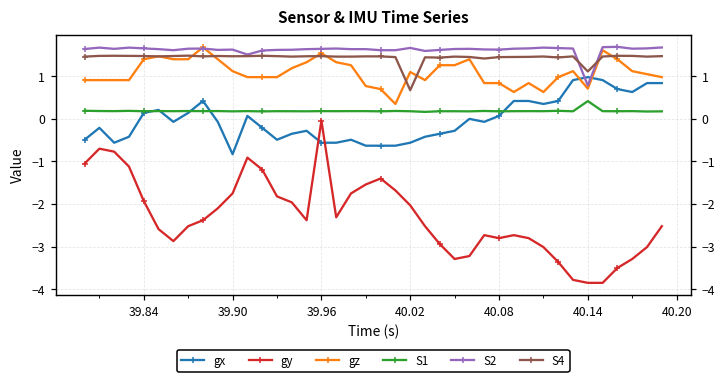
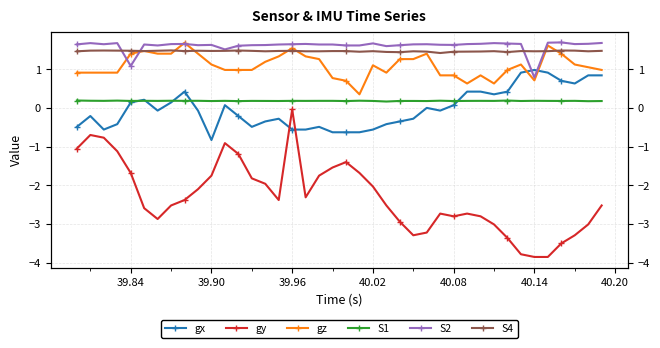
  {
    "gx": {
      "39.90": -0.8,
      "39.96": -0.6,
      "40.02": -0.6,
      "40.08": 0.1,
      "40.14": 1.0
    },
    "gy": {
-     "39.84": -1.9,
+     "39.84": -1.7,
      "39.90": -1.8,
      "39.96": 0.0,
      "40.02": -2.0,
      "40.08": -2.8,
      "40.14": -3.9
    },
    "gz": {
      "39.84": 1.4,
      "39.90": 1.1,
      "39.96": 1.5,
      "40.02": 1.1,
      "40.08": 0.8,
      "40.14": 0.7
    },
    "S1": {
      "39.90": 0.2,
      "39.96": 0.2,
      "40.02": 0.2,
      "40.08": 0.2,
-     "40.14": 0.4
+     "40.14": 0.2
    },
    "S2": {
-     "39.84": 1.7,
+     "39.84": 1.1,
      "39.90": 1.6,
      "39.96": 1.6,
      "40.02": 1.7,
      "40.08": 1.6,
      "40.14": 0.8
    },
    "S4": {
      "39.84": 1.5,
      "39.90": 1.5,
      "39.96": 1.5,
-     "40.02": 0.7,
+     "40.02": 1.5,
      "40.08": 1.5,
-     "40.14": 1.1
+     "40.14": 1.5
    }
  }
